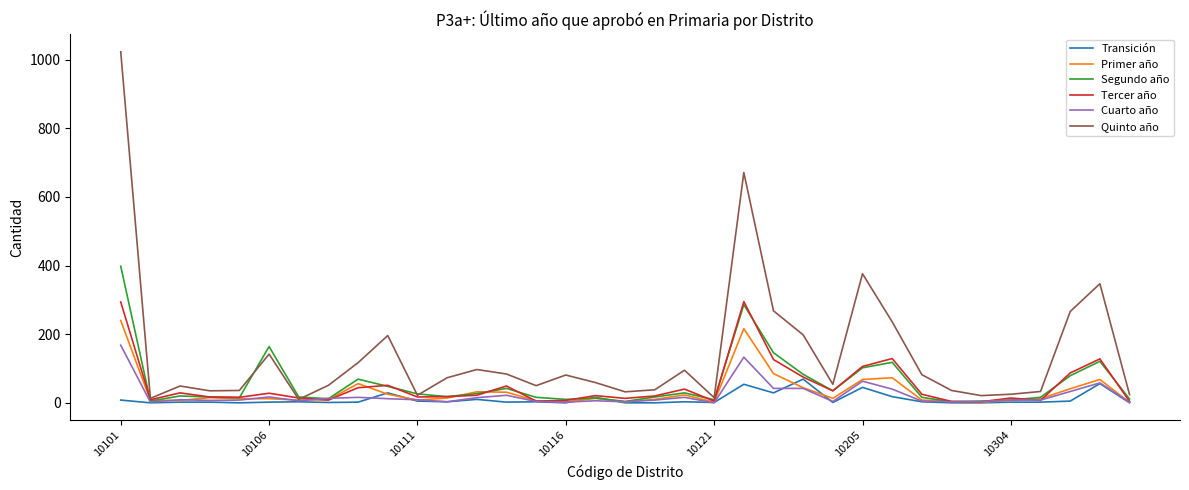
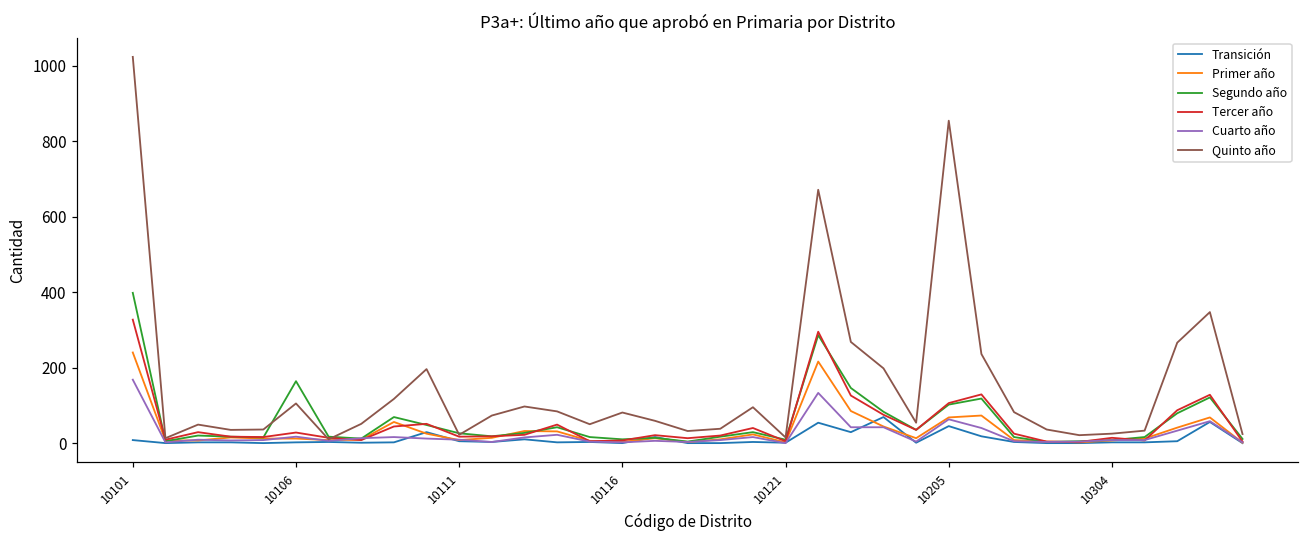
  {
    "Transición": {
      "10101": 10,
      "10106": 0,
      "10205": 50
    },
    "Primer año": {
      "10101": 240
    },
    "Segundo año": {
      "10101": 400,
      "10106": 160
    },
    "Tercer año": {
-     "10101": 290,
+     "10101": 330,
      "10106": 30
    },
    "Cuarto año": {
      "10101": 170
    },
    "Quinto año": {
      "10101": 1020,
-     "10106": 140,
+     "10106": 110,
      "10116": 80,
-     "10205": 380,
+     "10205": 850,
      "10304": 30
    }
  }
